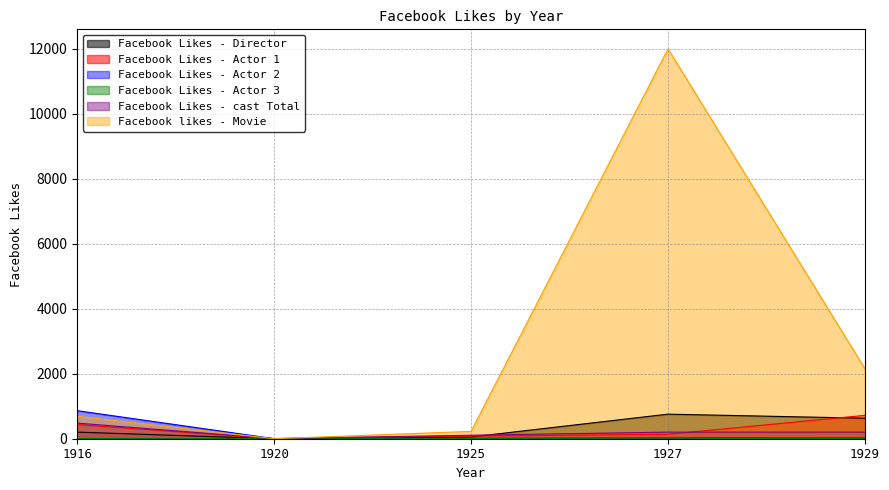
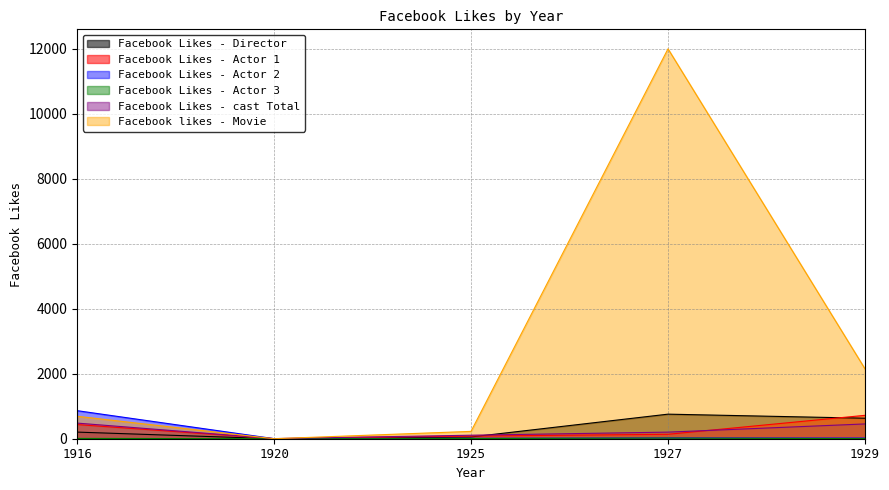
  {
    "Facebook Likes - Director": {
      "1916": 200,
      "1927": 800,
      "1929": 600
    },
    "Facebook Likes - Actor 1": {
      "1929": 700
    },
    "Facebook Likes - Actor 2": {
      "1916": 900
    },
    "Facebook Likes - Actor 3": {
      "1916": 0
    },
    "Facebook Likes - cast Total": {
-     "1929": 200
+     "1929": 500
    },
    "Facebook likes - Movie": {
      "1916": 700,
      "1925": 200,
      "1927": 12000,
      "1929": 2200
    }
  }
